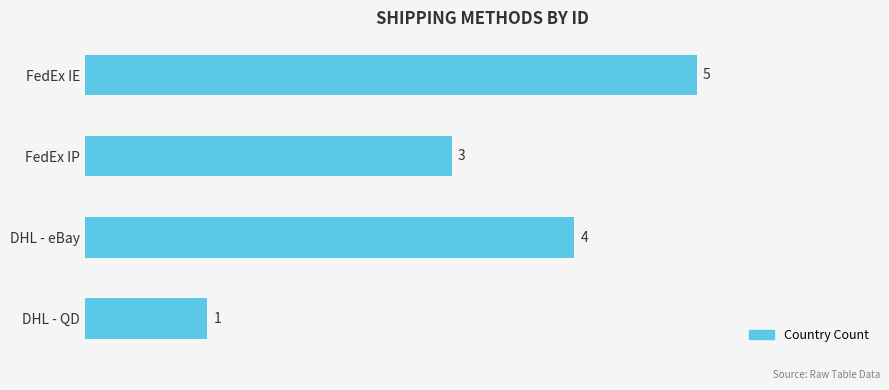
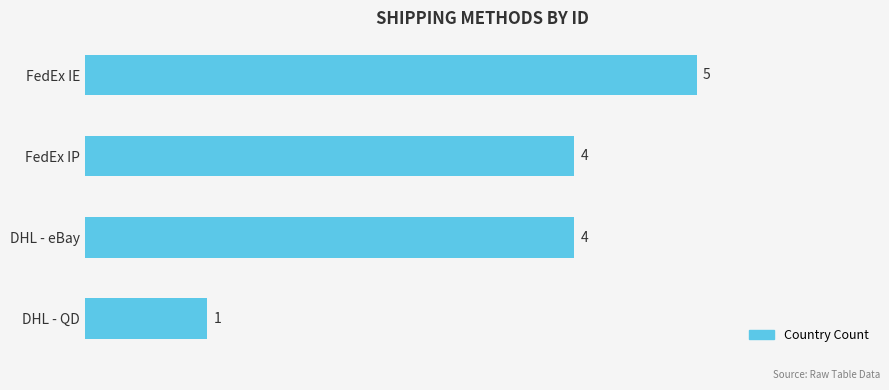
  {
    "FedEx IE": 5,
-   "FedEx IP": 3,
+   "FedEx IP": 4,
    "DHL - eBay": 4,
    "DHL - QD": 1
  }
